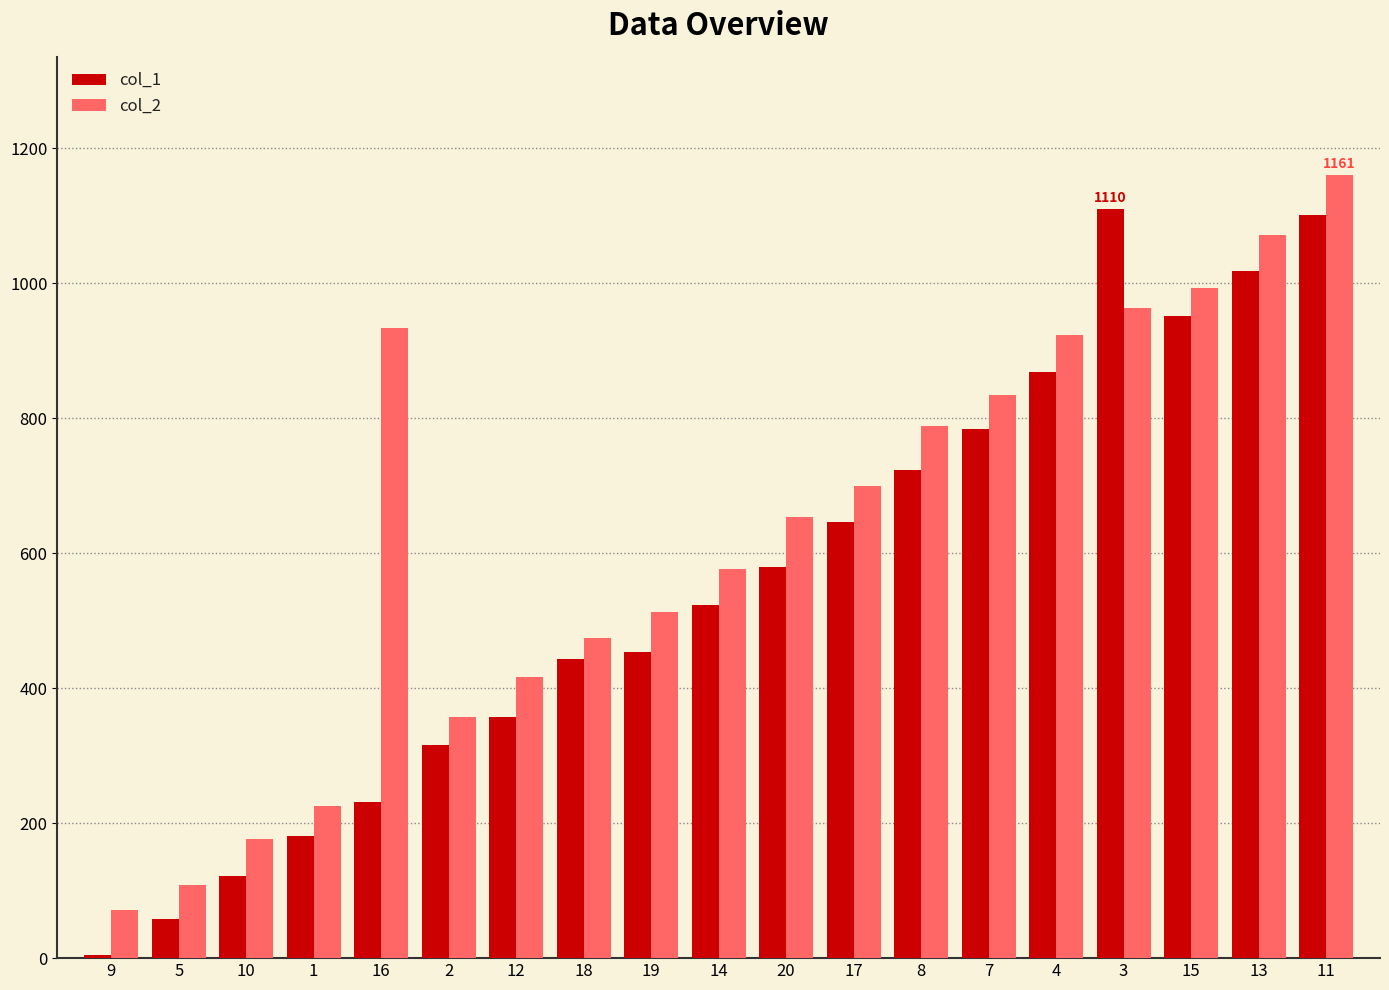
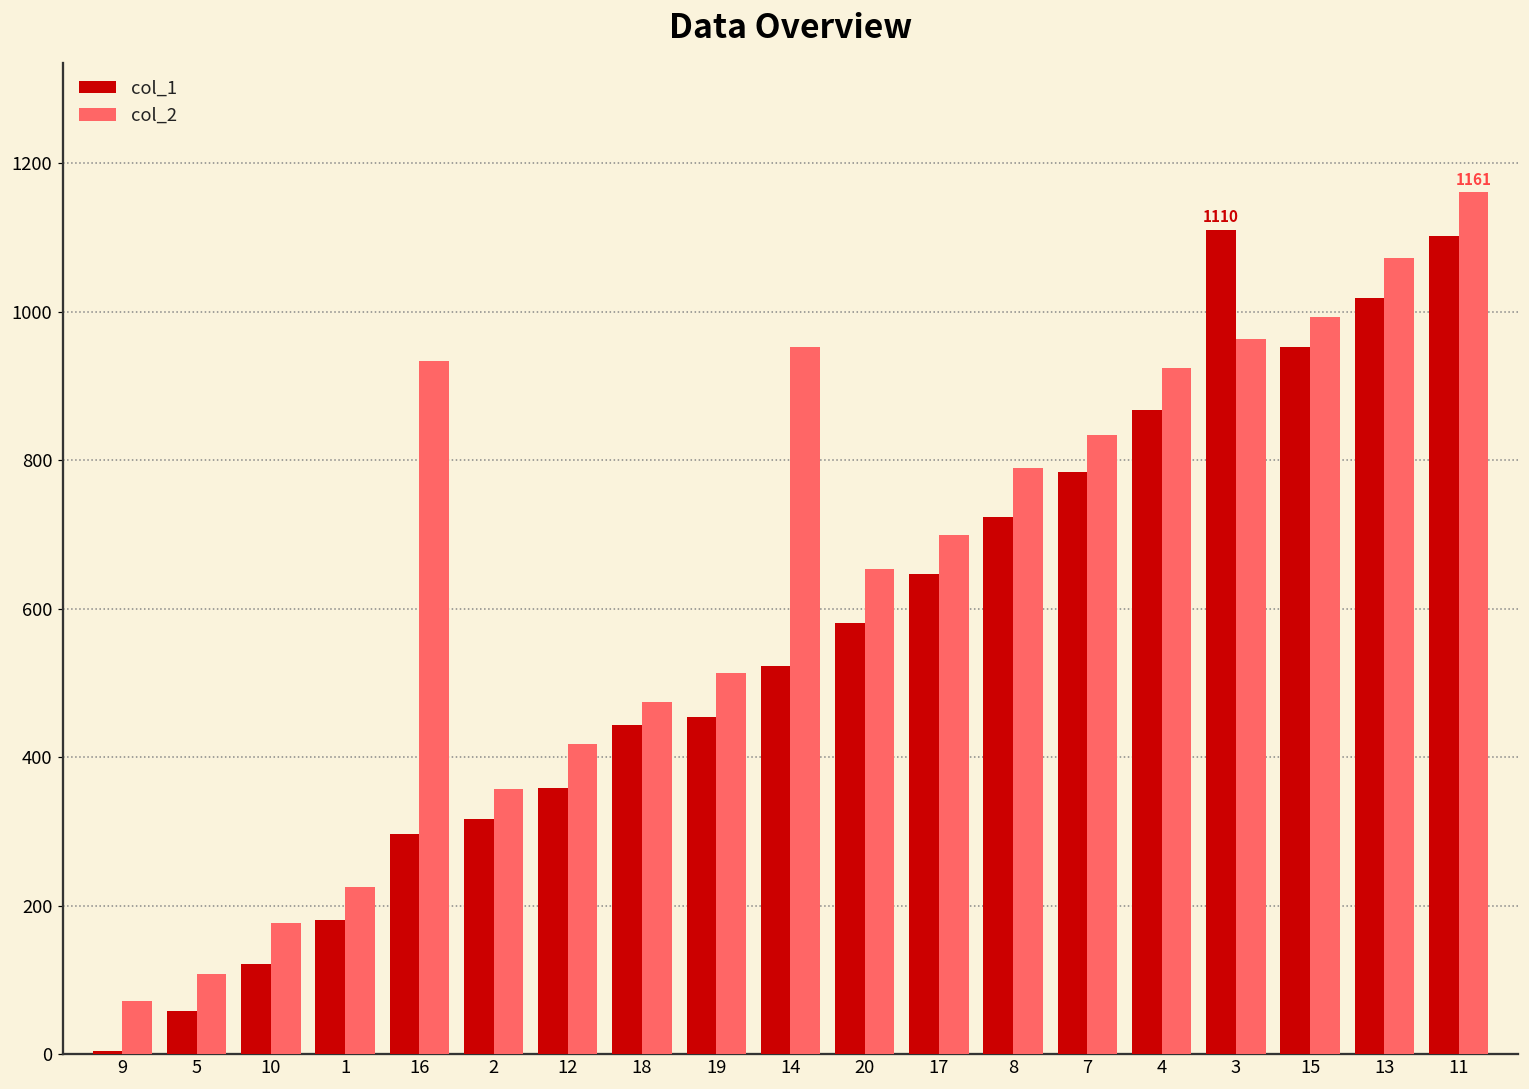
  {
    "col_1": {
      "9": 0,
      "5": 60,
      "10": 120,
      "1": 180,
-     "16": 230,
+     "16": 300,
      "2": 320,
      "12": 360,
      "18": 440,
      "19": 450,
      "14": 520,
      "20": 580,
      "17": 650,
      "8": 720,
      "7": 780,
      "4": 870,
      "15": 950,
      "13": 1020,
      "11": 1100
    },
    "col_2": {
      "9": 70,
      "5": 110,
      "10": 180,
      "1": 230,
      "16": 930,
      "2": 360,
      "12": 420,
      "18": 470,
      "19": 510,
-     "14": 580,
+     "14": 950,
      "20": 650,
      "17": 700,
      "8": 790,
      "7": 830,
      "4": 920,
      "3": 960,
      "15": 990,
      "13": 1070
    }
  }
